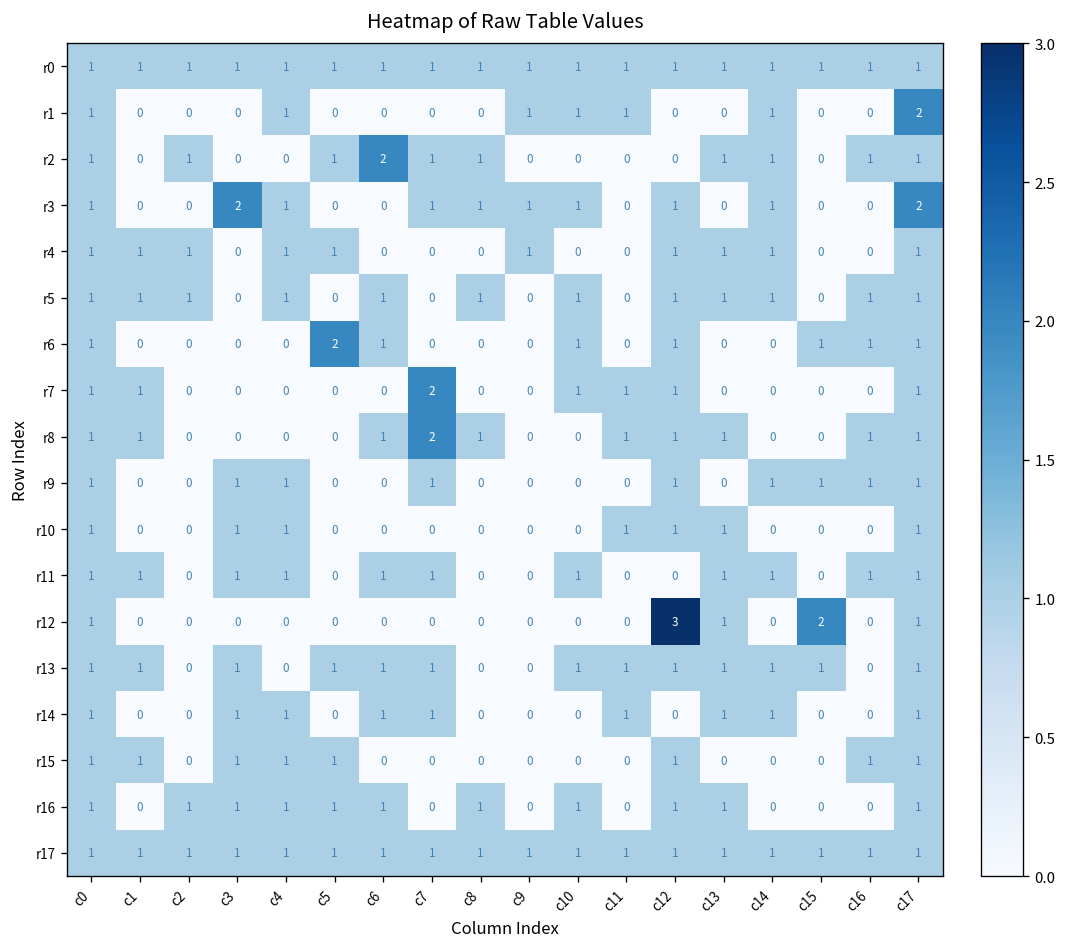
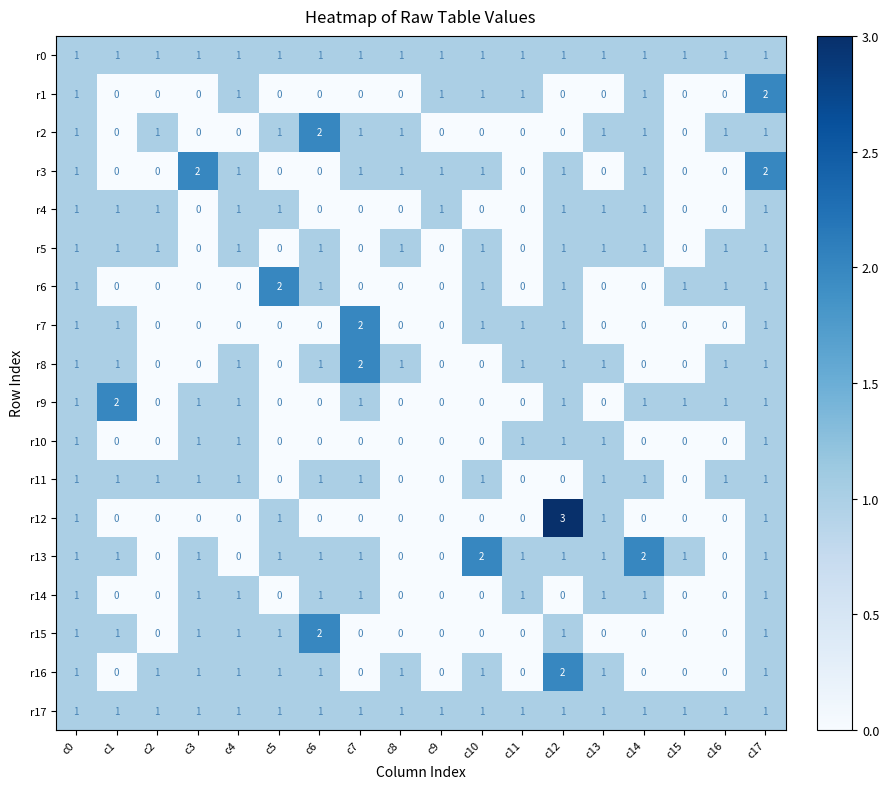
  {
    "r8": {
      "c0": 1,
      "c1": 1,
      "c2": 0,
      "c3": 0,
-     "c4": 0,
+     "c4": 1,
      "c5": 0,
      "c6": 1,
      "c7": 2,
      "c8": 1,
      "c9": 0,
      "c10": 0,
      "c11": 1,
      "c12": 1,
      "c13": 1,
      "c14": 0,
      "c15": 0,
      "c16": 1,
      "c17": 1
    },
    "r9": {
      "c0": 1,
-     "c1": 0,
+     "c1": 2,
      "c2": 0,
      "c3": 1,
      "c4": 1,
      "c5": 0,
      "c6": 0,
      "c7": 1,
      "c8": 0,
      "c9": 0,
      "c10": 0,
      "c11": 0,
      "c12": 1,
      "c13": 0,
      "c14": 1,
      "c15": 1,
      "c16": 1,
      "c17": 1
    },
    "r11": {
      "c0": 1,
      "c1": 1,
-     "c2": 0,
+     "c2": 1,
      "c3": 1,
      "c4": 1,
      "c5": 0,
      "c6": 1,
      "c7": 1,
      "c8": 0,
      "c9": 0,
      "c10": 1,
      "c11": 0,
      "c12": 0,
      "c13": 1,
      "c14": 1,
      "c15": 0,
      "c16": 1,
      "c17": 1
    },
    "r12": {
      "c0": 1,
      "c1": 0,
      "c2": 0,
      "c3": 0,
      "c4": 0,
-     "c5": 0,
+     "c5": 1,
      "c6": 0,
      "c7": 0,
      "c8": 0,
      "c9": 0,
      "c10": 0,
      "c11": 0,
      "c12": 3,
      "c13": 1,
      "c14": 0,
-     "c15": 2,
+     "c15": 0,
      "c16": 0,
      "c17": 1
    },
    "r13": {
      "c0": 1,
      "c1": 1,
      "c2": 0,
      "c3": 1,
      "c4": 0,
      "c5": 1,
      "c6": 1,
      "c7": 1,
      "c8": 0,
      "c9": 0,
-     "c10": 1,
+     "c10": 2,
      "c11": 1,
      "c12": 1,
      "c13": 1,
-     "c14": 1,
+     "c14": 2,
      "c15": 1,
      "c16": 0,
      "c17": 1
    },
    "r15": {
      "c0": 1,
      "c1": 1,
      "c2": 0,
      "c3": 1,
      "c4": 1,
      "c5": 1,
-     "c6": 0,
+     "c6": 2,
      "c7": 0,
      "c8": 0,
      "c9": 0,
      "c10": 0,
      "c11": 0,
      "c12": 1,
      "c13": 0,
      "c14": 0,
      "c15": 0,
-     "c16": 1,
+     "c16": 0,
      "c17": 1
    },
    "r16": {
      "c0": 1,
      "c1": 0,
      "c2": 1,
      "c3": 1,
      "c4": 1,
      "c5": 1,
      "c6": 1,
      "c7": 0,
      "c8": 1,
      "c9": 0,
      "c10": 1,
      "c11": 0,
-     "c12": 1,
+     "c12": 2,
      "c13": 1,
      "c14": 0,
      "c15": 0,
      "c16": 0,
      "c17": 1
    }
  }
